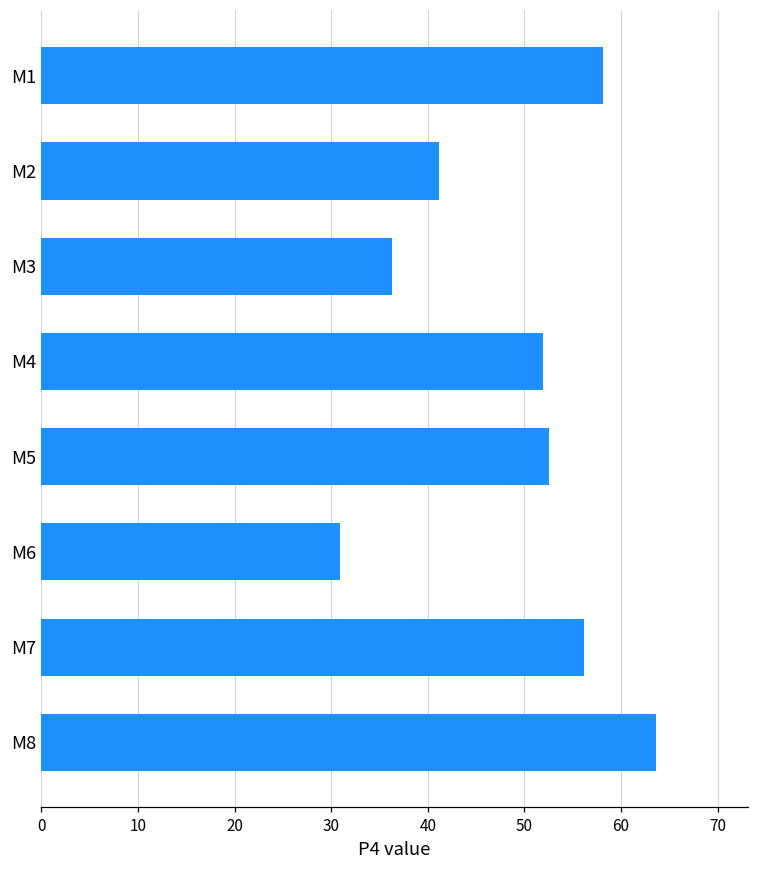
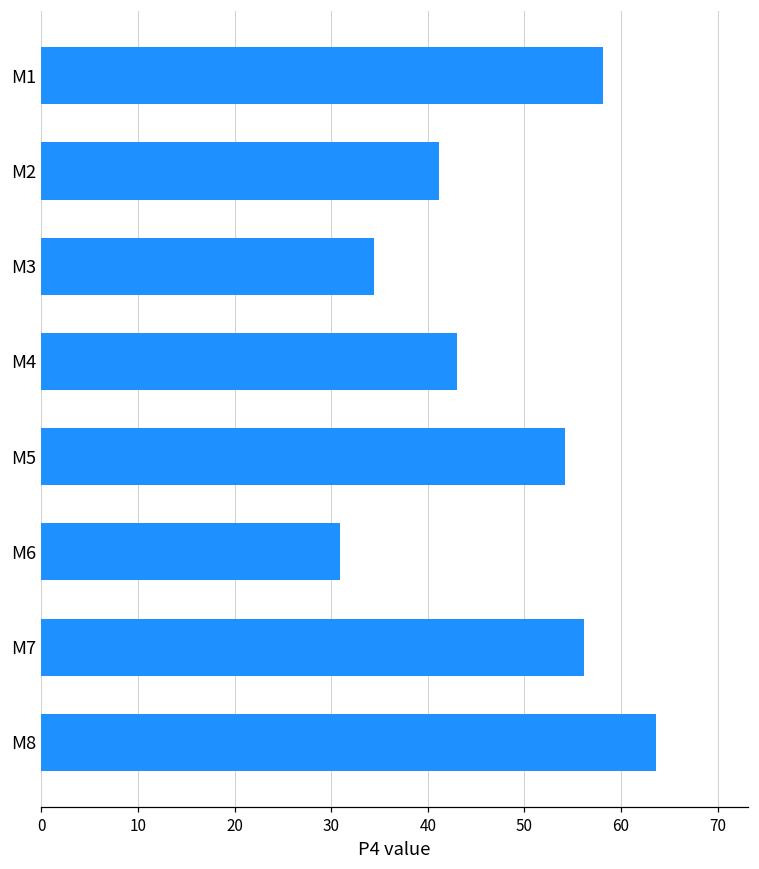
  {
    "M1": 58,
    "M2": 41,
-   "M3": 36,
-   "M4": 52,
-   "M5": 53,
+   "M3": 34,
+   "M4": 43,
+   "M5": 54,
    "M6": 31,
    "M7": 56,
    "M8": 64
  }
